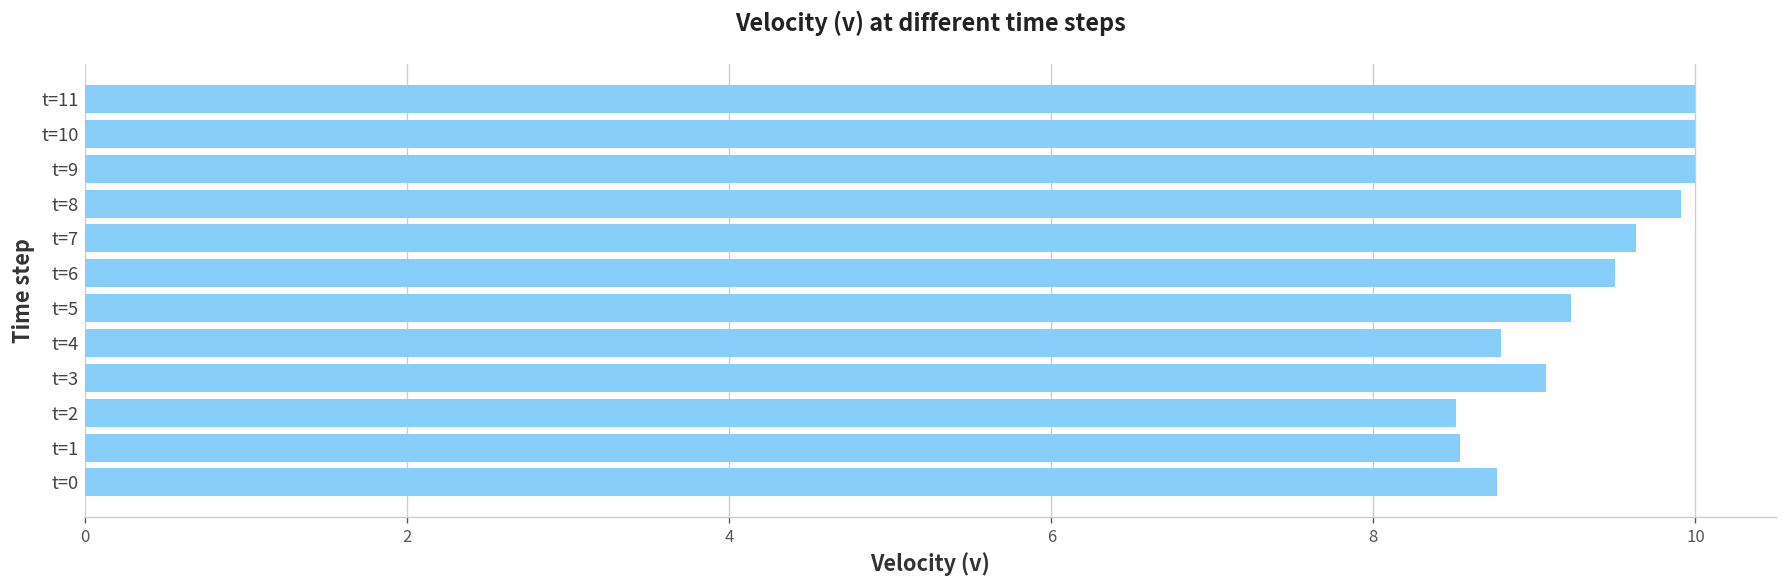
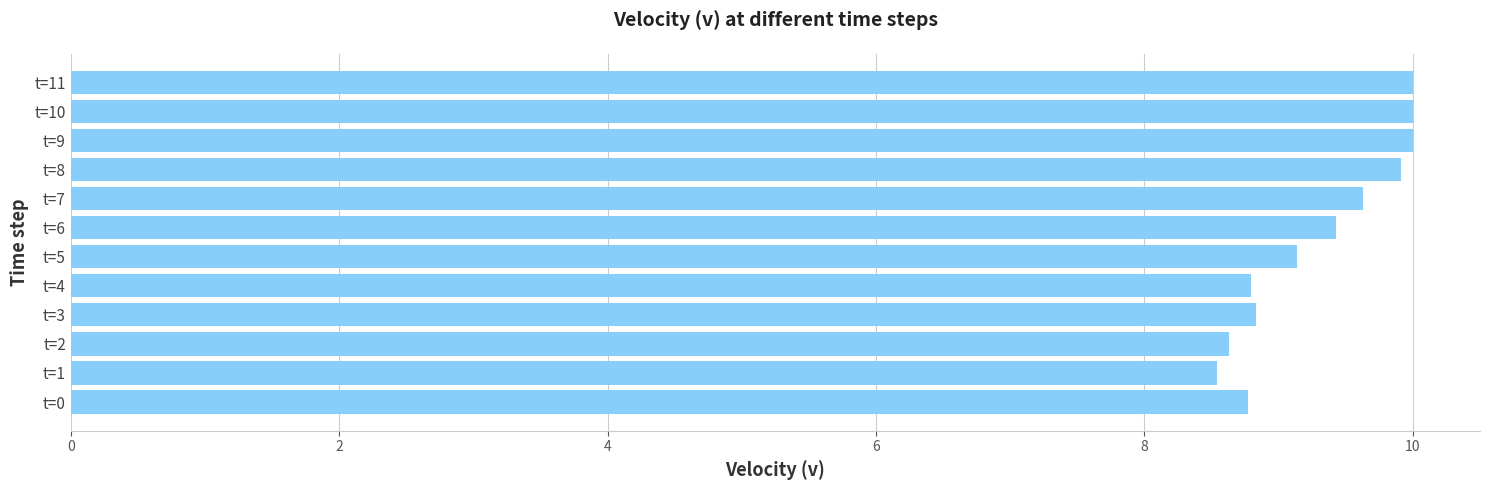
  {
    "t=11": 10.00,
    "t=10": 10.00,
    "t=9": 10.00,
    "t=8": 9.91,
    "t=7": 9.63,
-   "t=6": 9.50,
-   "t=5": 9.23,
+   "t=6": 9.43,
+   "t=5": 9.14,
    "t=4": 8.79,
-   "t=3": 9.07,
-   "t=2": 8.51,
+   "t=3": 8.83,
+   "t=2": 8.63,
    "t=1": 8.54,
    "t=0": 8.77
  }
